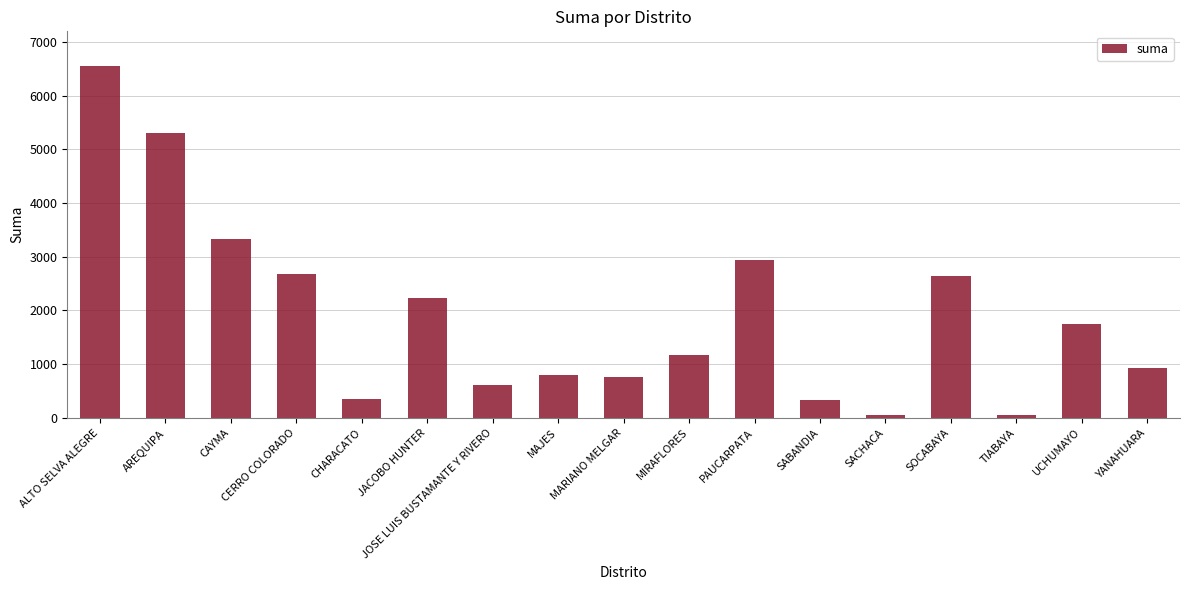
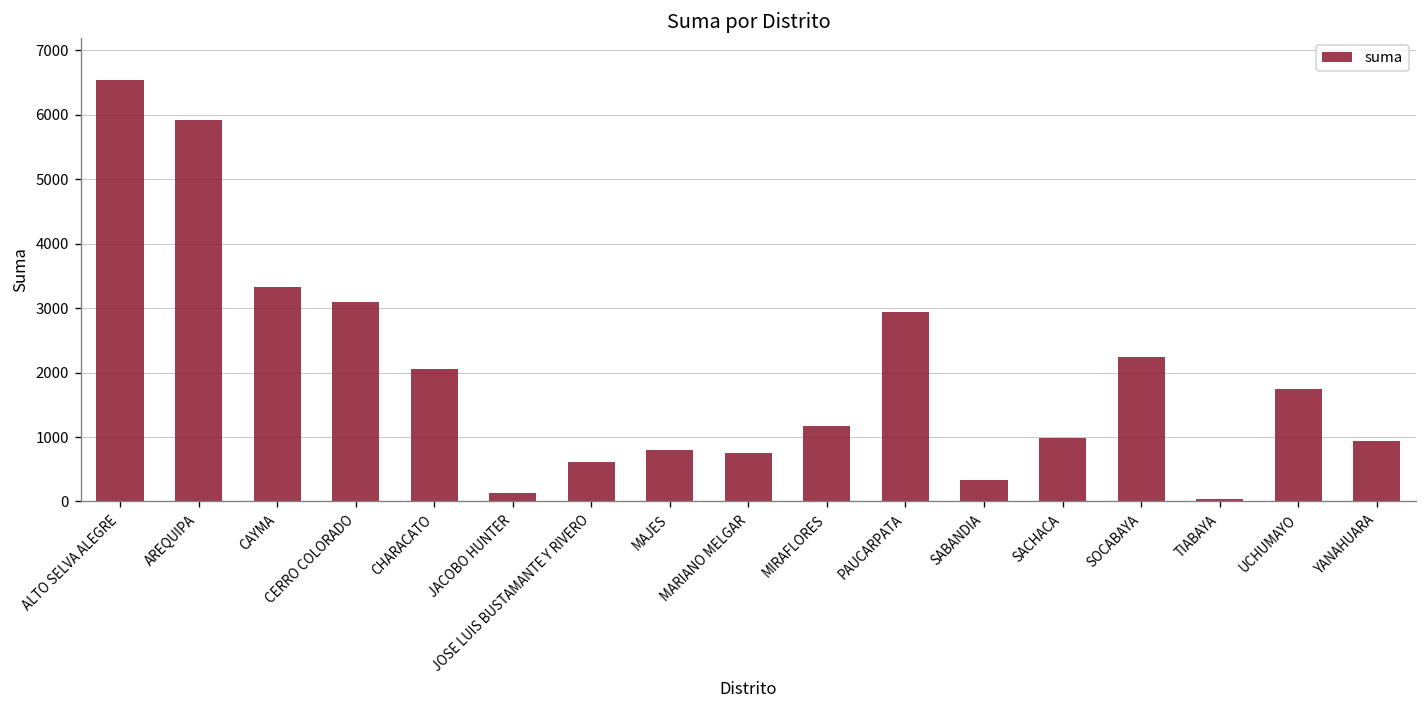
  {
    "ALTO SELVA ALEGRE": 6500,
-   "AREQUIPA": 5300,
+   "AREQUIPA": 5900,
    "CAYMA": 3300,
-   "CERRO COLORADO": 2700,
-   "CHARACATO": 400,
-   "JACOBO HUNTER": 2200,
+   "CERRO COLORADO": 3100,
+   "CHARACATO": 2100,
+   "JACOBO HUNTER": 100,
    "JOSE LUIS BUSTAMANTE Y RIVERO": 600,
    "MAJES": 800,
    "MARIANO MELGAR": 800,
    "MIRAFLORES": 1200,
    "PAUCARPATA": 2900,
    "SABANDIA": 300,
-   "SACHACA": 100,
-   "SOCABAYA": 2600,
+   "SACHACA": 1000,
+   "SOCABAYA": 2200,
    "UCHUMAYO": 1700,
    "YANAHUARA": 900
  }
